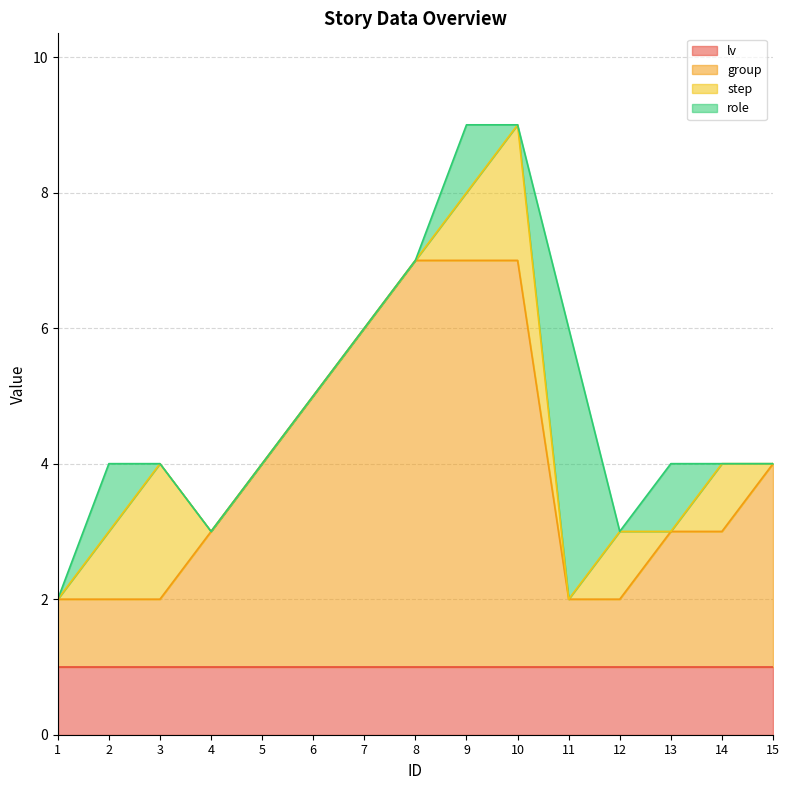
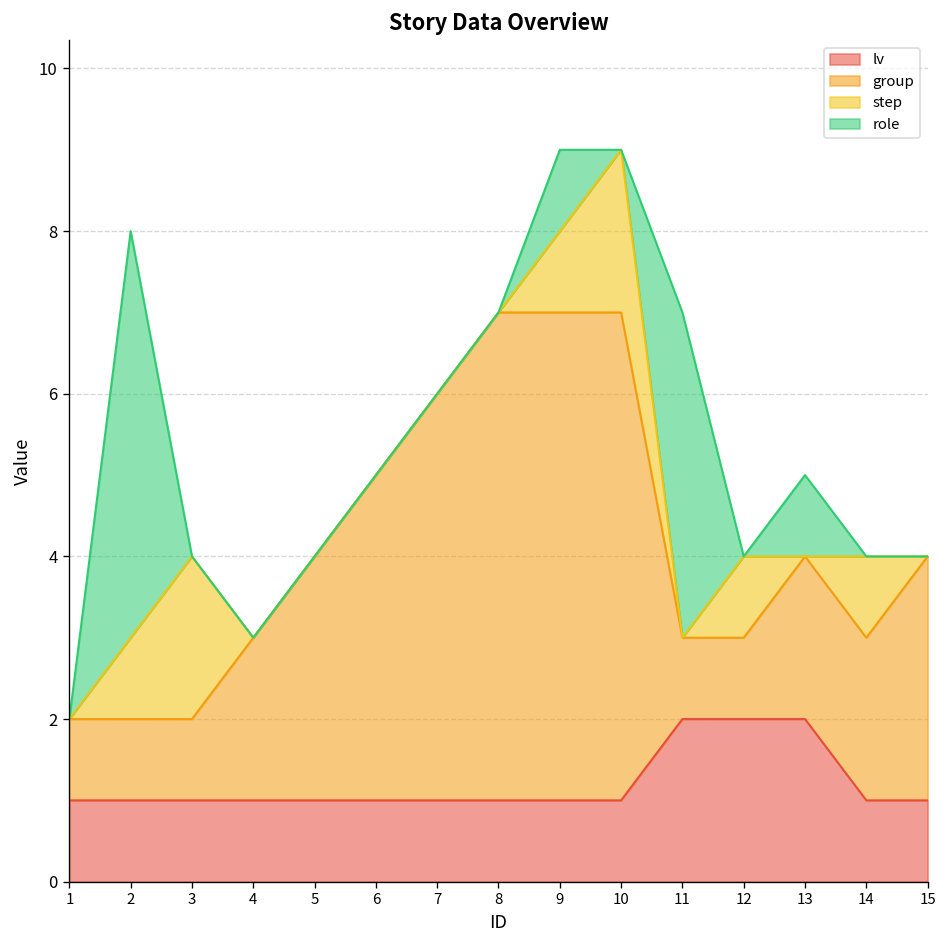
  {
    "lv": {
      "1": 1,
      "2": 1,
      "3": 1,
      "4": 1,
      "5": 1,
      "6": 1,
      "7": 1,
      "8": 1,
      "9": 1,
      "10": 1,
-     "11": 1,
-     "12": 1,
-     "13": 1,
+     "11": 2,
+     "12": 2,
+     "13": 2,
      "14": 1,
      "15": 1
    },
    "role": {
-     "2": 1,
+     "2": 5,
      "9": 1,
      "11": 4,
      "13": 1
    }
  }
